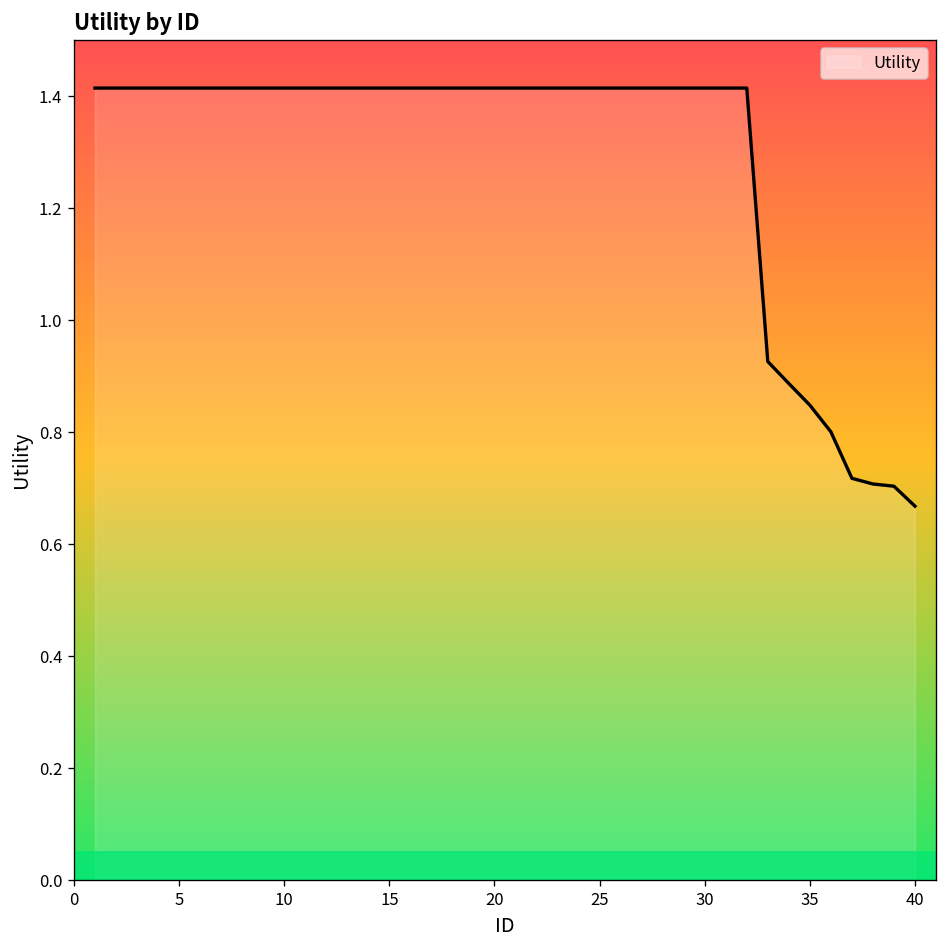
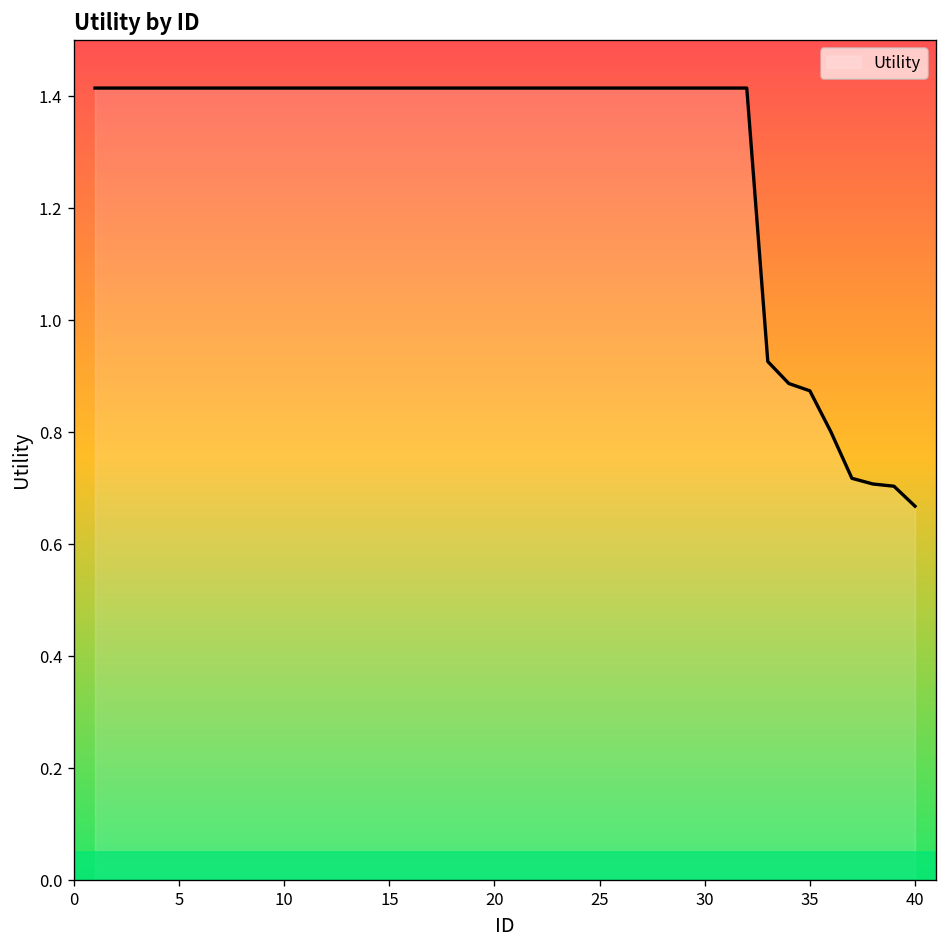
  {
    "5": 1.41,
    "10": 1.41,
    "15": 1.41,
    "20": 1.41,
    "25": 1.41,
    "30": 1.41,
-   "35": 0.85,
+   "35": 0.87,
    "40": 0.67
  }
